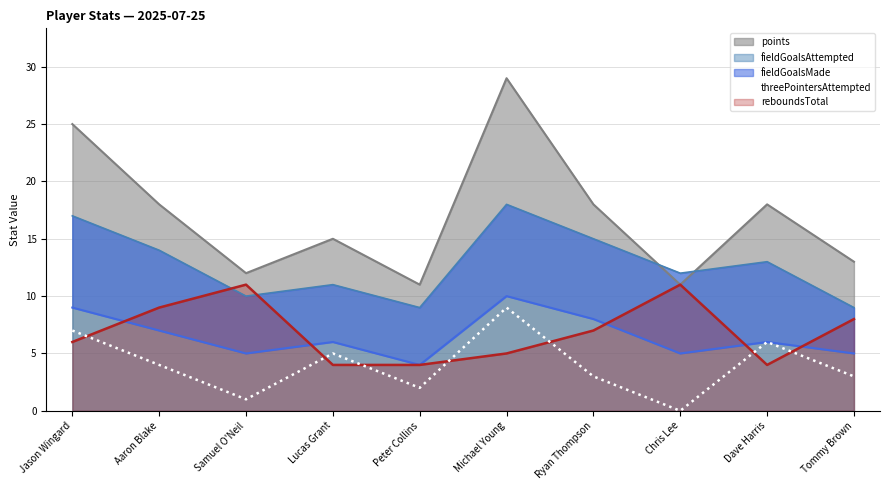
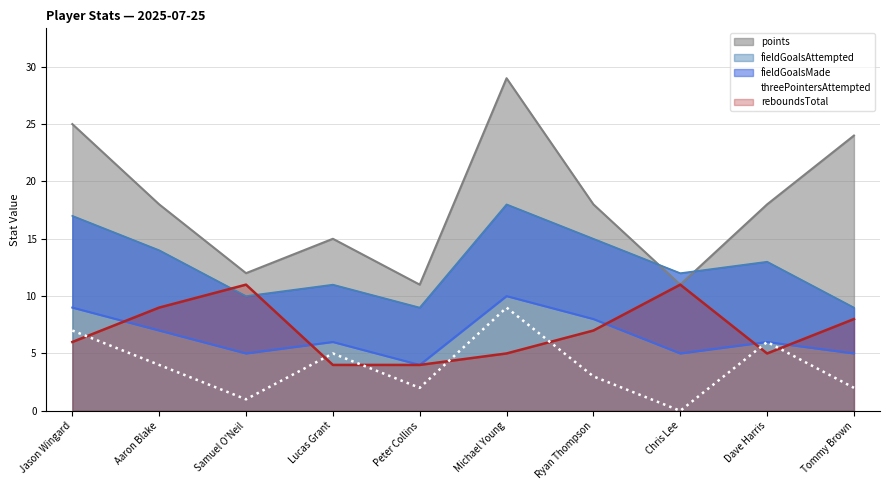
  {
    "points": {
      "Jason Wingard": 25,
      "Aaron Blake": 18,
      "Samuel O'Neil": 12,
      "Lucas Grant": 15,
      "Peter Collins": 11,
      "Michael Young": 29,
      "Ryan Thompson": 18,
      "Dave Harris": 18,
-     "Tommy Brown": 13
+     "Tommy Brown": 24
    },
    "threePointersAttempted": {
      "Jason Wingard": 7,
      "Aaron Blake": 4,
      "Samuel O'Neil": 1,
      "Lucas Grant": 5,
      "Peter Collins": 2,
      "Michael Young": 9,
      "Ryan Thompson": 3,
      "Chris Lee": 0,
-     "Tommy Brown": 3
+     "Tommy Brown": 2
    },
    "reboundsTotal": {
      "Jason Wingard": 6,
      "Aaron Blake": 9,
      "Samuel O'Neil": 11,
      "Lucas Grant": 4,
      "Michael Young": 5,
      "Ryan Thompson": 7,
-     "Dave Harris": 4,
+     "Dave Harris": 5,
      "Tommy Brown": 8
    }
  }
